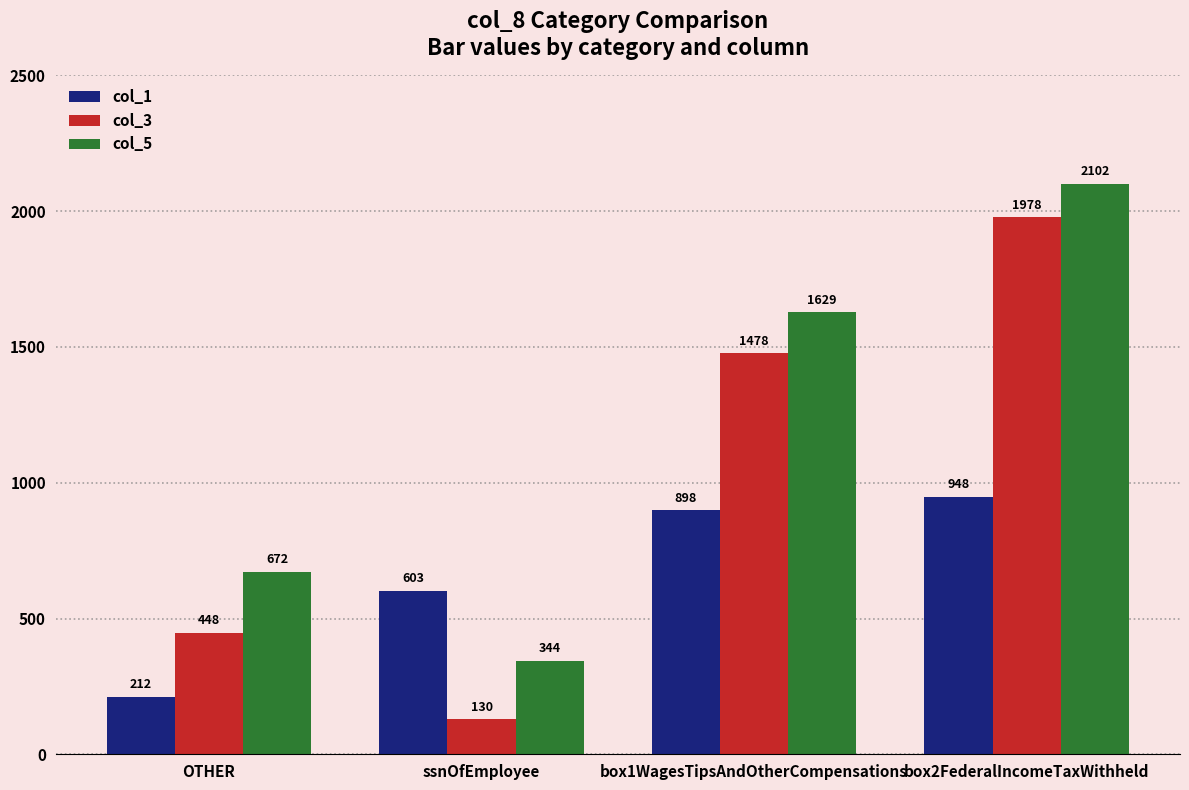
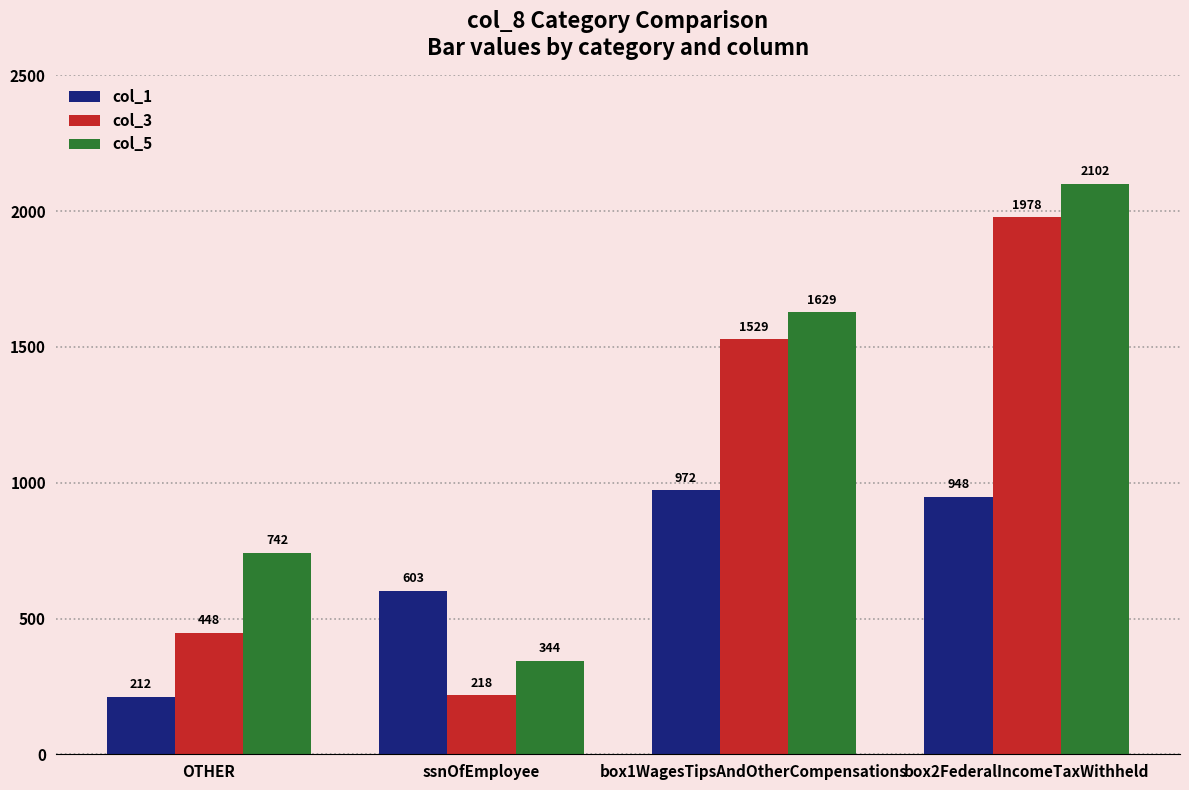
  {
    "col_1": {
      "OTHER": 212,
      "ssnOfEmployee": 603,
-     "box1WagesTipsAndOtherCompensations": 898,
+     "box1WagesTipsAndOtherCompensations": 972,
      "box2FederalIncomeTaxWithheld": 948
    },
    "col_3": {
      "OTHER": 448,
-     "ssnOfEmployee": 130,
-     "box1WagesTipsAndOtherCompensations": 1478,
+     "ssnOfEmployee": 218,
+     "box1WagesTipsAndOtherCompensations": 1529,
      "box2FederalIncomeTaxWithheld": 1978
    },
    "col_5": {
-     "OTHER": 672,
+     "OTHER": 742,
      "ssnOfEmployee": 344,
      "box1WagesTipsAndOtherCompensations": 1629,
      "box2FederalIncomeTaxWithheld": 2102
    }
  }
